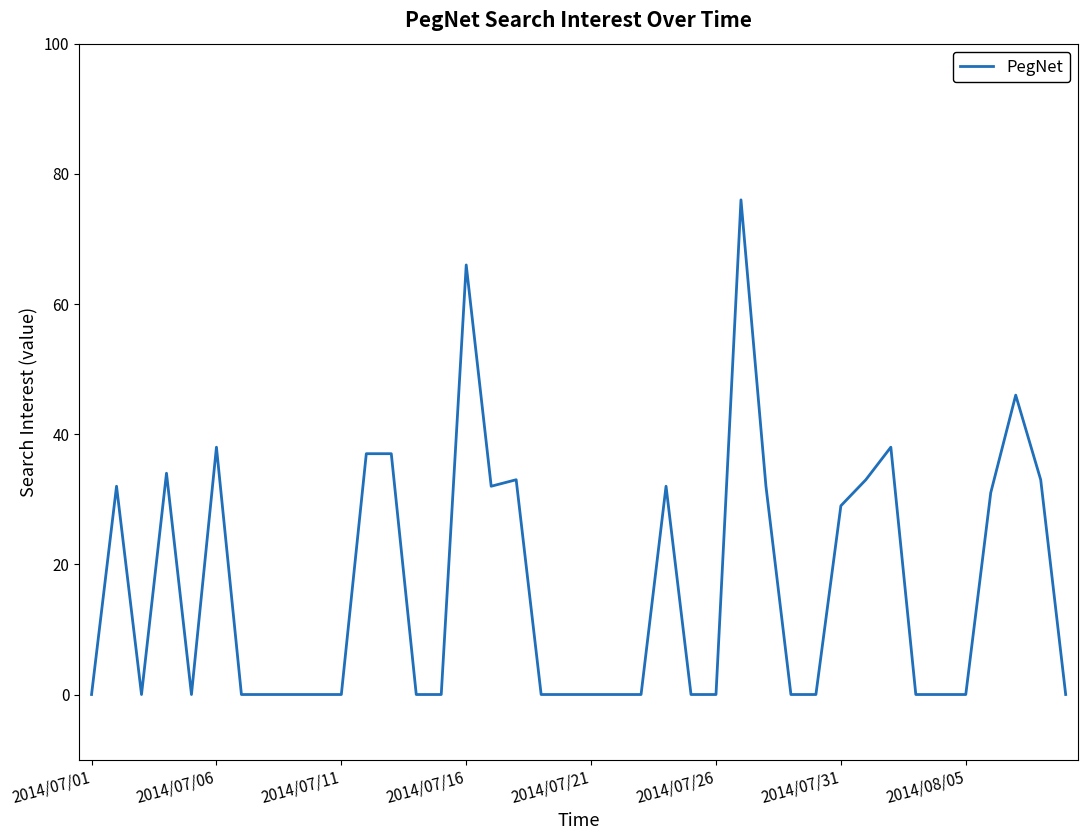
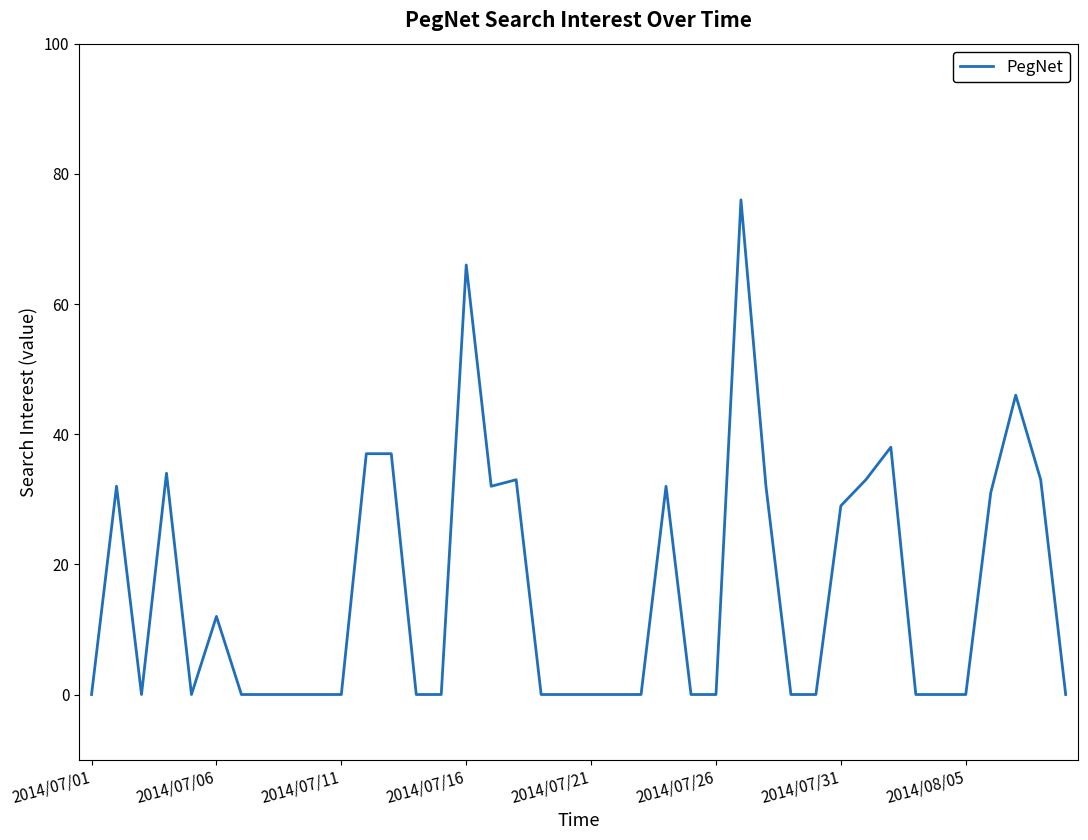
  {
    "2014/07/01": 0,
-   "2014/07/06": 38,
+   "2014/07/06": 12,
    "2014/07/11": 0,
    "2014/07/16": 66,
    "2014/07/21": 0,
    "2014/07/26": 0,
    "2014/07/31": 29,
    "2014/08/05": 0
  }
